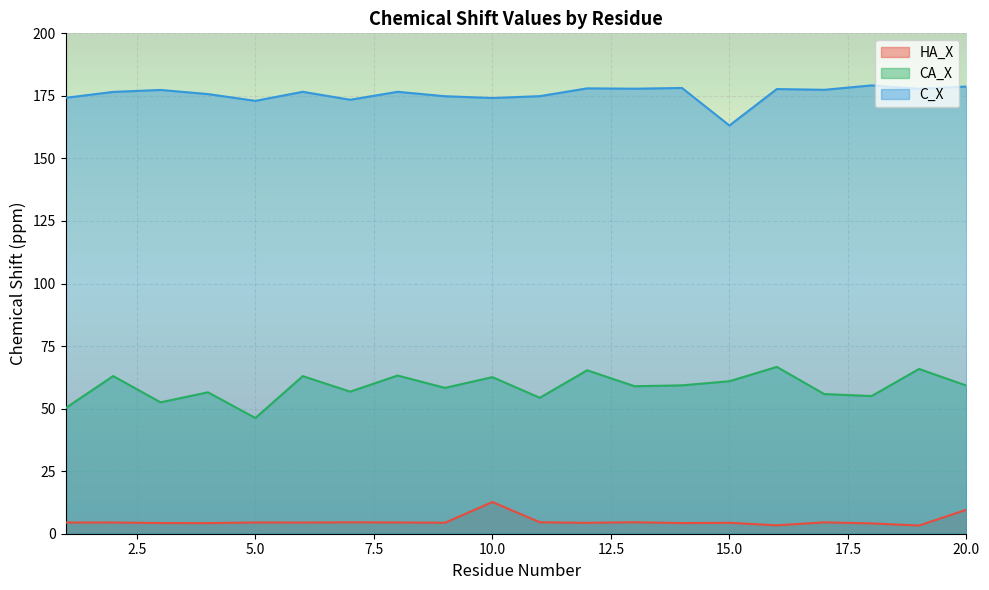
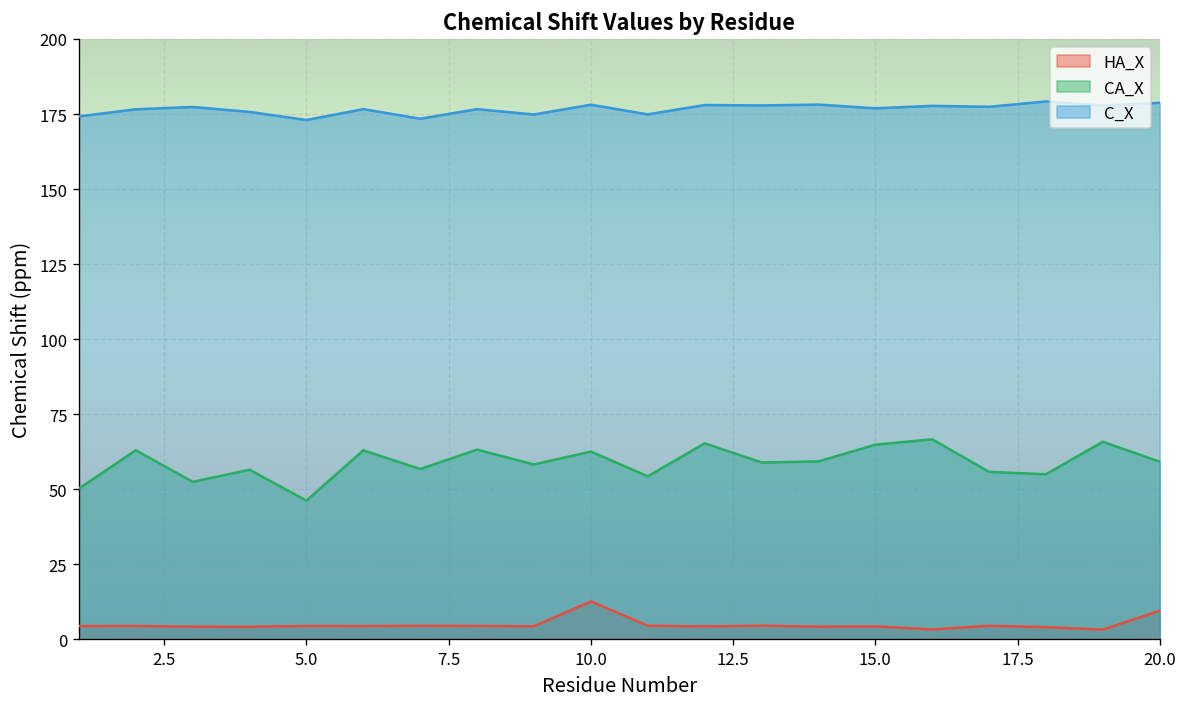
  {
    "HA_X": {
      "5.0": 5,
      "10.0": 13,
      "15.0": 4,
      "20.0": 10
    },
    "CA_X": {
      "5.0": 46,
      "10.0": 63,
-     "15.0": 61,
+     "15.0": 65,
      "20.0": 59
    },
    "C_X": {
      "5.0": 173,
-     "10.0": 174,
-     "15.0": 163,
+     "10.0": 178,
+     "15.0": 177,
      "20.0": 179
    }
  }
